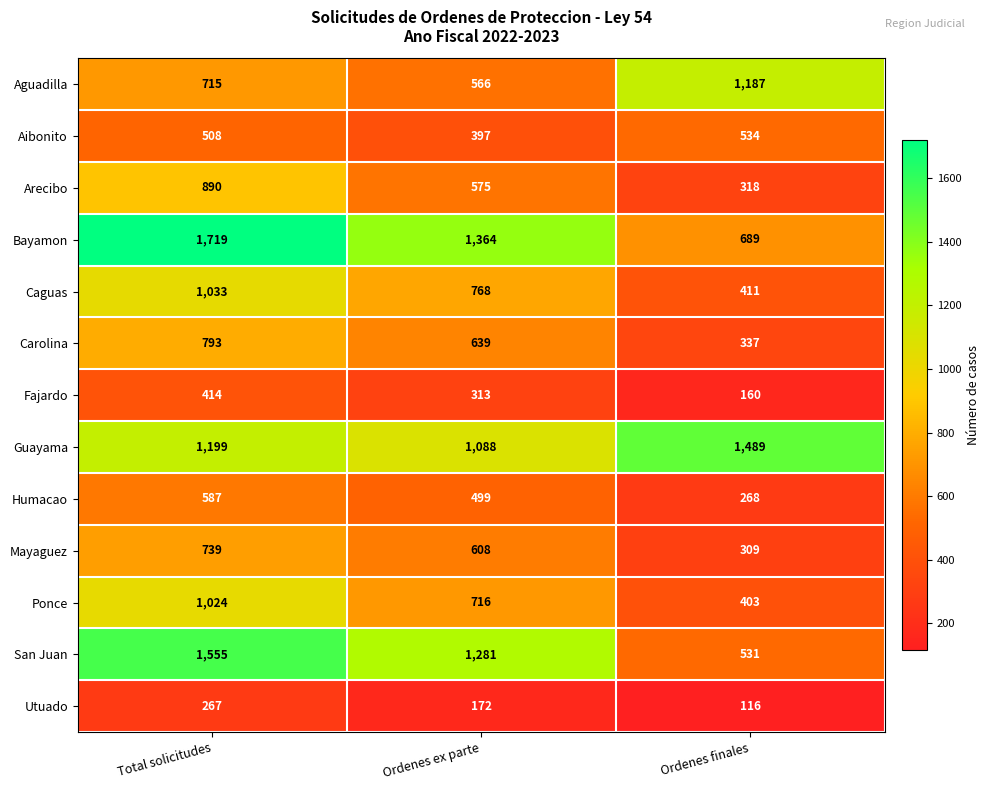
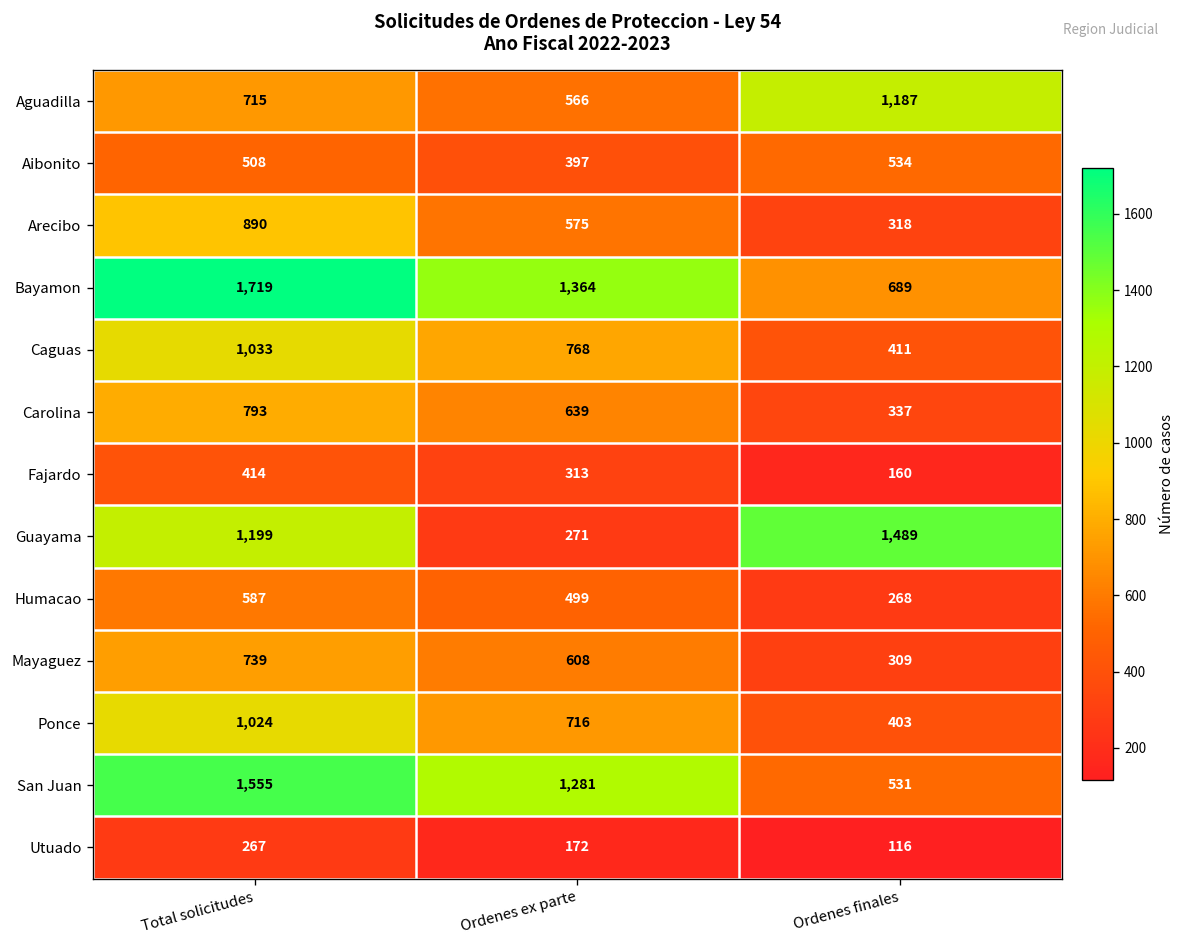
  {
    "Aguadilla": {
      "Total solicitudes": "715",
      "Ordenes ex parte": "566",
      "Ordenes finales": "1,187"
    },
    "Aibonito": {
      "Total solicitudes": "508",
      "Ordenes ex parte": "397",
      "Ordenes finales": "534"
    },
    "Arecibo": {
      "Total solicitudes": "890",
      "Ordenes ex parte": "575",
      "Ordenes finales": "318"
    },
    "Bayamon": {
      "Total solicitudes": "1,719",
      "Ordenes ex parte": "1,364",
      "Ordenes finales": "689"
    },
    "Caguas": {
      "Total solicitudes": "1,033",
      "Ordenes ex parte": "768",
      "Ordenes finales": "411"
    },
    "Carolina": {
      "Total solicitudes": "793",
      "Ordenes ex parte": "639",
      "Ordenes finales": "337"
    },
    "Fajardo": {
      "Total solicitudes": "414",
      "Ordenes ex parte": "313",
      "Ordenes finales": "160"
    },
    "Guayama": {
      "Total solicitudes": "1,199",
-     "Ordenes ex parte": "1,088",
+     "Ordenes ex parte": "271",
      "Ordenes finales": "1,489"
    },
    "Humacao": {
      "Total solicitudes": "587",
      "Ordenes ex parte": "499",
      "Ordenes finales": "268"
    },
    "Mayaguez": {
      "Total solicitudes": "739",
      "Ordenes ex parte": "608",
      "Ordenes finales": "309"
    },
    "Ponce": {
      "Total solicitudes": "1,024",
      "Ordenes ex parte": "716",
      "Ordenes finales": "403"
    },
    "San Juan": {
      "Total solicitudes": "1,555",
      "Ordenes ex parte": "1,281",
      "Ordenes finales": "531"
    },
    "Utuado": {
      "Total solicitudes": "267",
      "Ordenes ex parte": "172",
      "Ordenes finales": "116"
    }
  }
